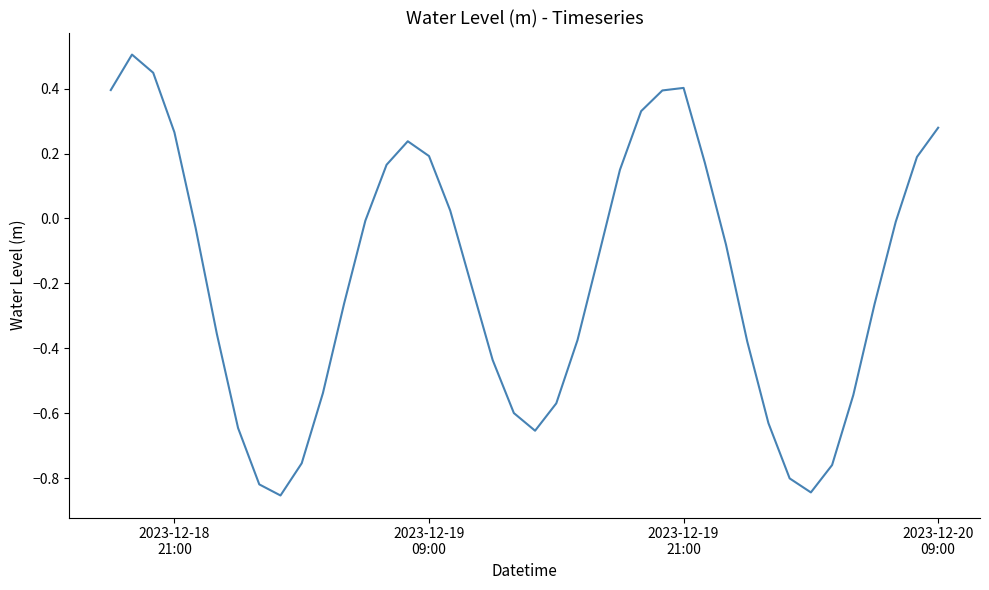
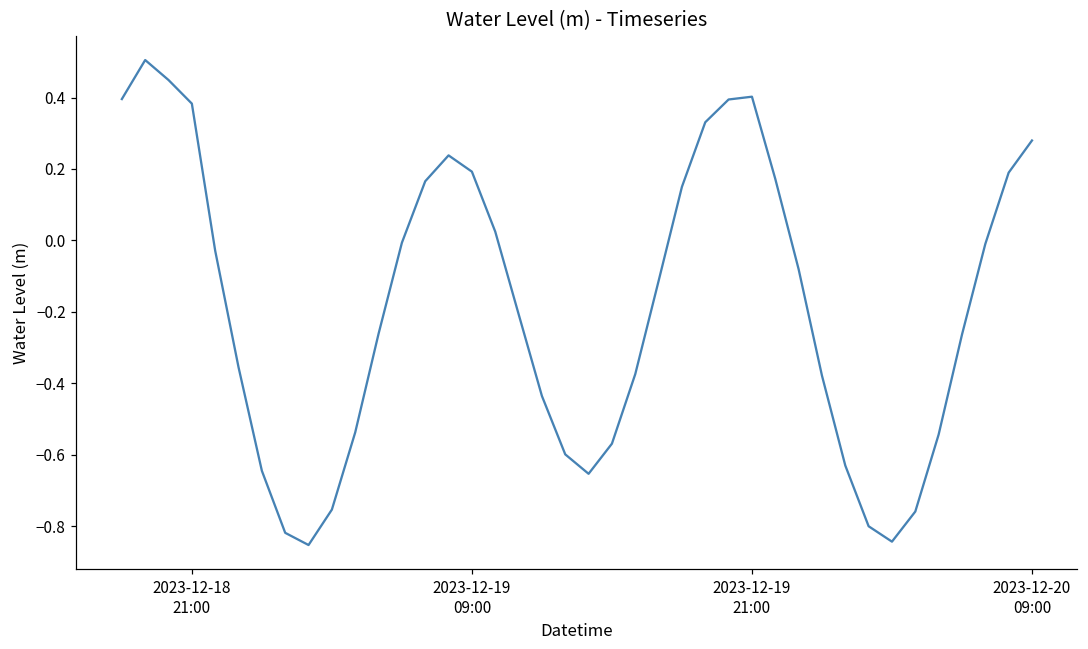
  {
-   "2023-12-18 21:00": 0.27,
+   "2023-12-18 21:00": 0.38,
    "2023-12-19 09:00": 0.19,
    "2023-12-19 21:00": 0.40,
    "2023-12-20 09:00": 0.28
  }
